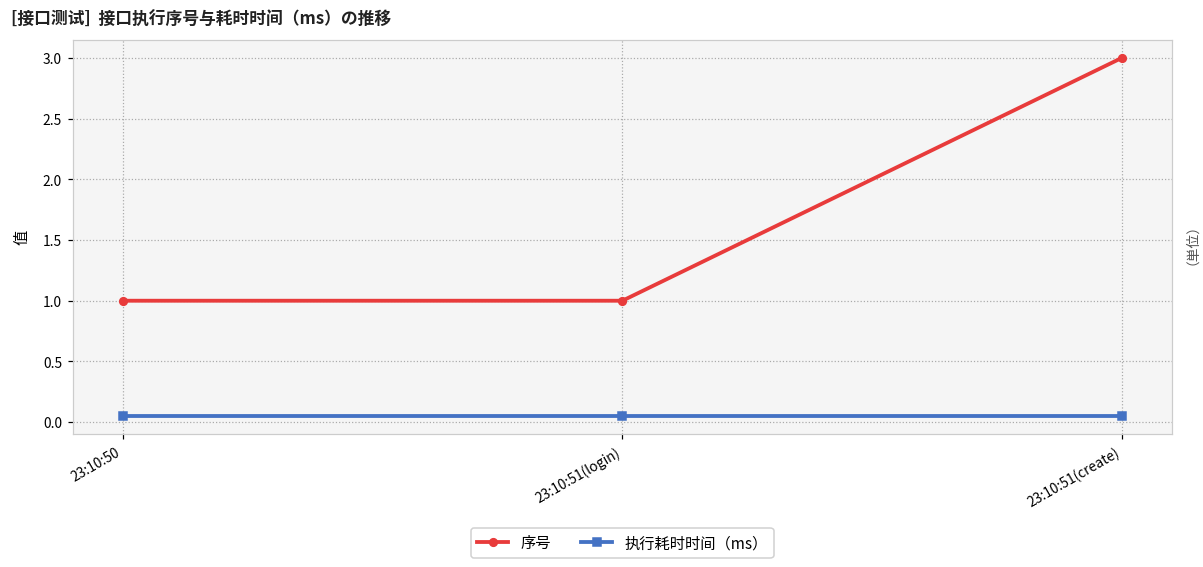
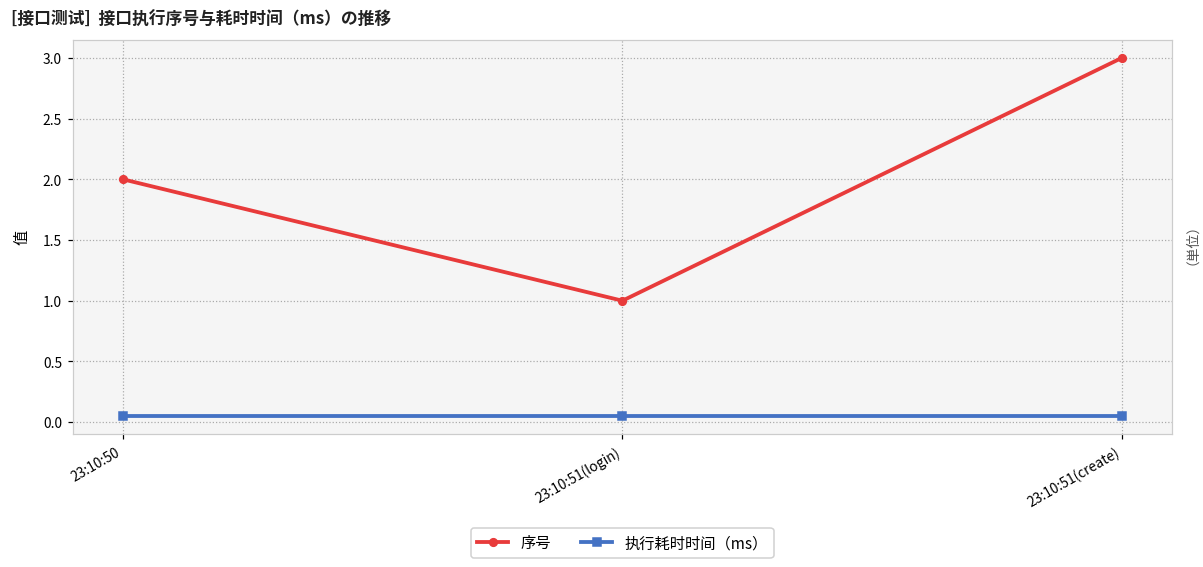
  {
    "序号": {
-     "23:10:50": 1,
+     "23:10:50": 2,
      "23:10:51(login)": 1,
      "23:10:51(create)": 3
    },
    "执行耗时时间（ms）": {
      "23:10:50": 0.05,
      "23:10:51(login)": 0.05,
      "23:10:51(create)": 0.05
    }
  }
